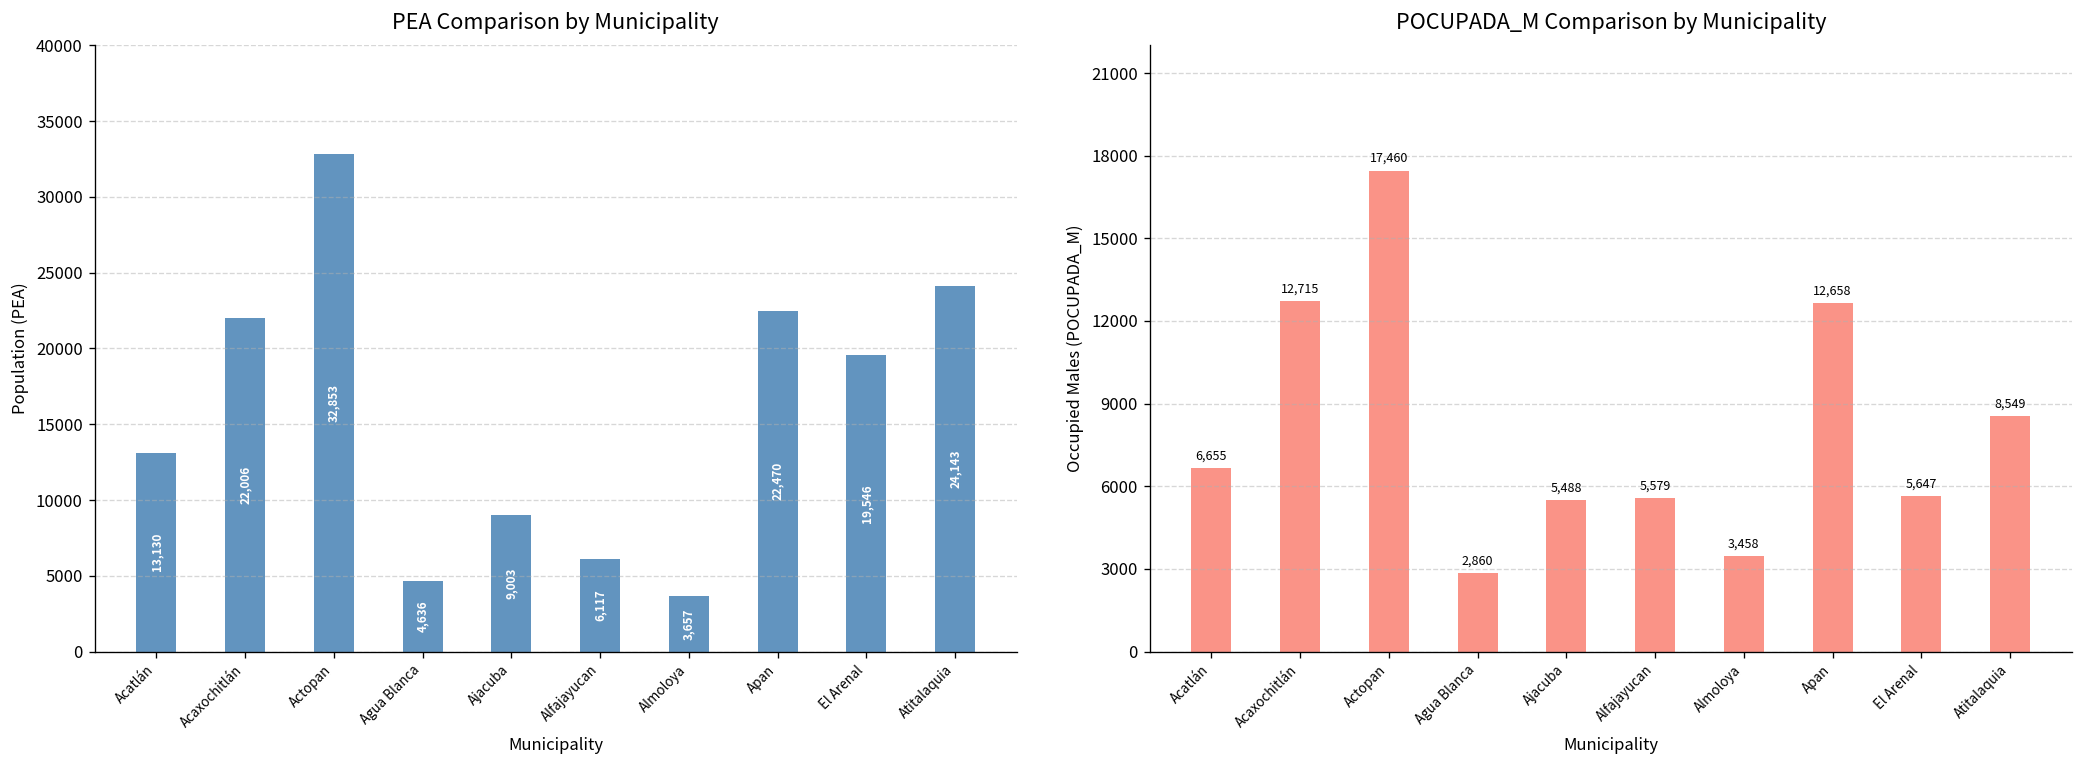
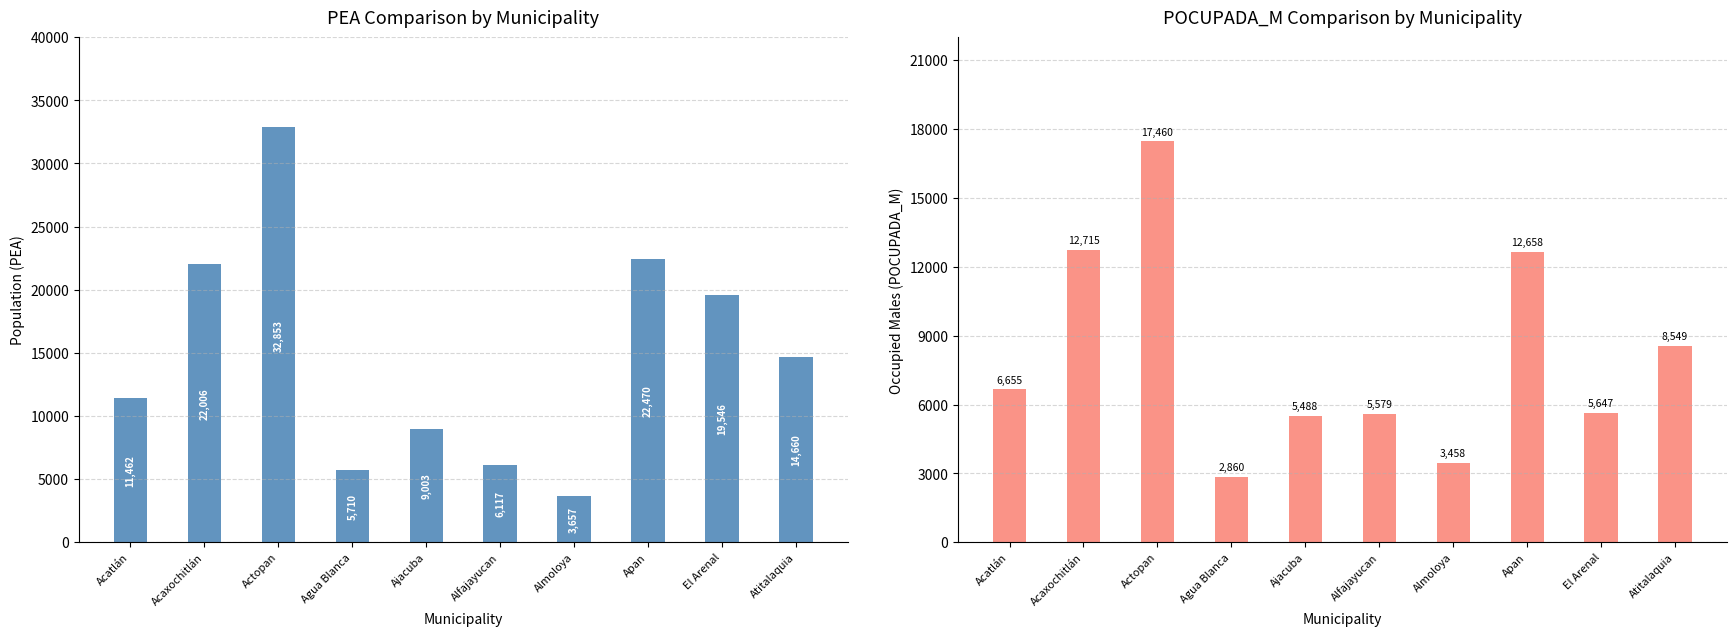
  {
    "PEA Comparison by Municipality": {
-     "Acatlán": "13,130",
+     "Acatlán": "11,462",
      "Acaxochitlán": "22,006",
      "Actopan": "32,853",
-     "Agua Blanca": "4,636",
+     "Agua Blanca": "5,710",
      "Ajacuba": "9,003",
      "Alfajayucan": "6,117",
      "Almoloya": "3,657",
      "Apan": "22,470",
      "El Arenal": "19,546",
-     "Atitalaquia": "24,143"
+     "Atitalaquia": "14,660"
    },
    "POCUPADA_M Comparison by Municipality": {
      "Acatlán": "6,655",
      "Acaxochitlán": "12,715",
      "Actopan": "17,460",
      "Agua Blanca": "2,860",
      "Ajacuba": "5,488",
      "Alfajayucan": "5,579",
      "Almoloya": "3,458",
      "Apan": "12,658",
      "El Arenal": "5,647",
      "Atitalaquia": "8,549"
    }
  }
